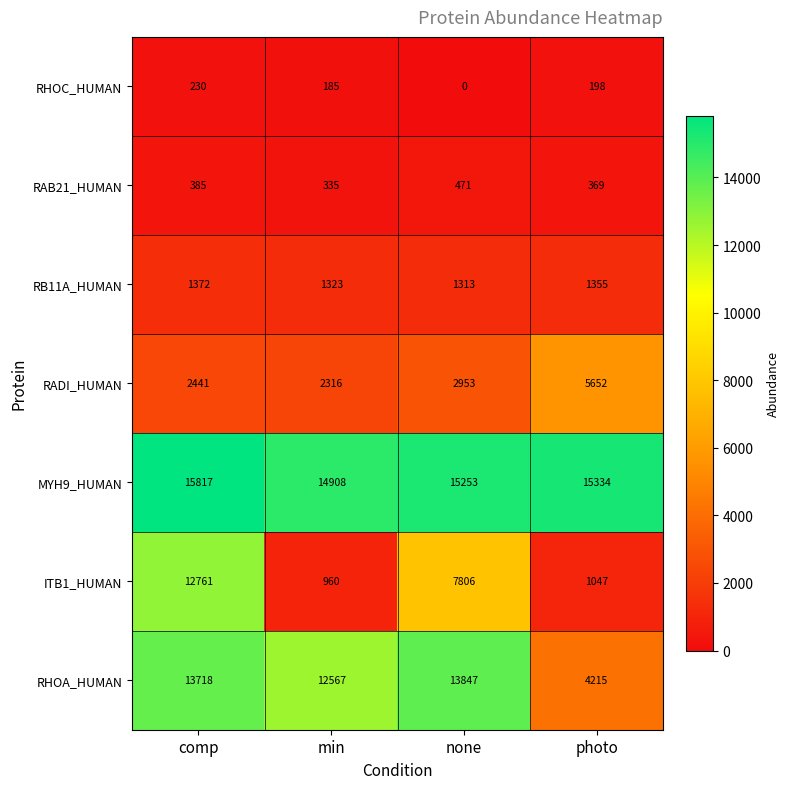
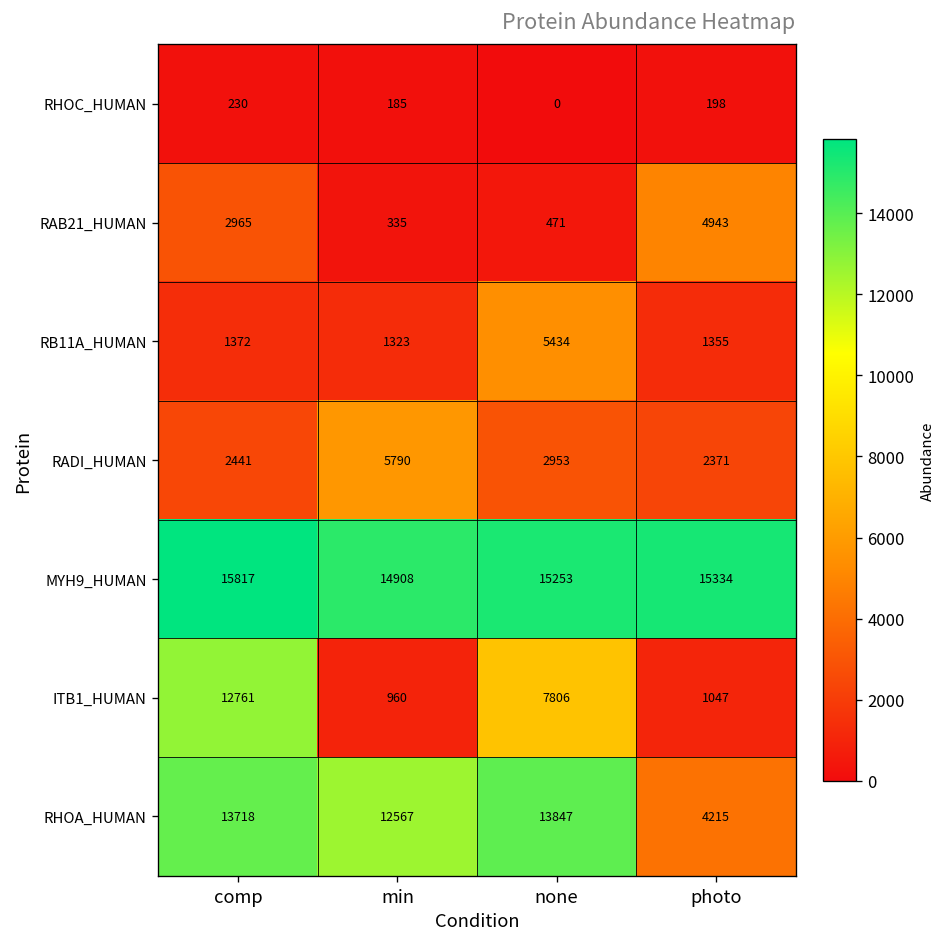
  {
    "RHOC_HUMAN": {
      "comp": 230,
      "min": 185,
      "none": 0,
      "photo": 198
    },
    "RAB21_HUMAN": {
-     "comp": 385,
+     "comp": 2965,
      "min": 335,
      "none": 471,
-     "photo": 369
+     "photo": 4943
    },
    "RB11A_HUMAN": {
      "comp": 1372,
      "min": 1323,
-     "none": 1313,
+     "none": 5434,
      "photo": 1355
    },
    "RADI_HUMAN": {
      "comp": 2441,
-     "min": 2316,
+     "min": 5790,
      "none": 2953,
-     "photo": 5652
+     "photo": 2371
    },
    "MYH9_HUMAN": {
      "comp": 15817,
      "min": 14908,
      "none": 15253,
      "photo": 15334
    },
    "ITB1_HUMAN": {
      "comp": 12761,
      "min": 960,
      "none": 7806,
      "photo": 1047
    },
    "RHOA_HUMAN": {
      "comp": 13718,
      "min": 12567,
      "none": 13847,
      "photo": 4215
    }
  }
